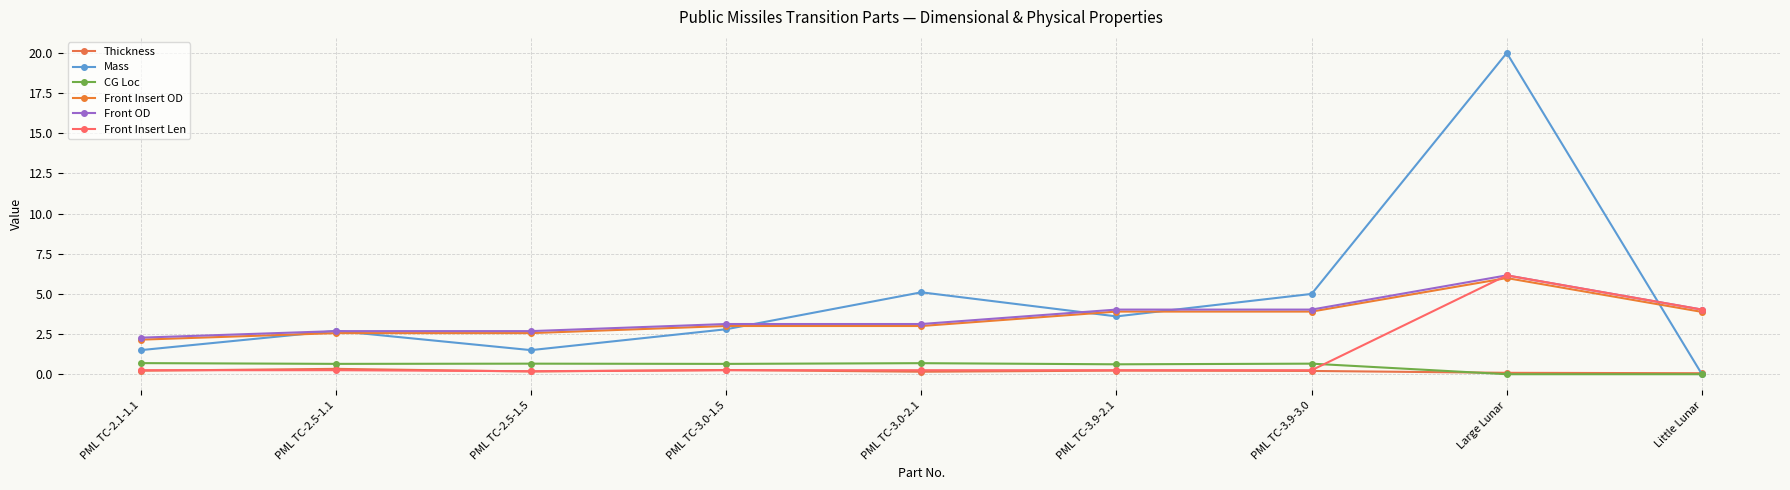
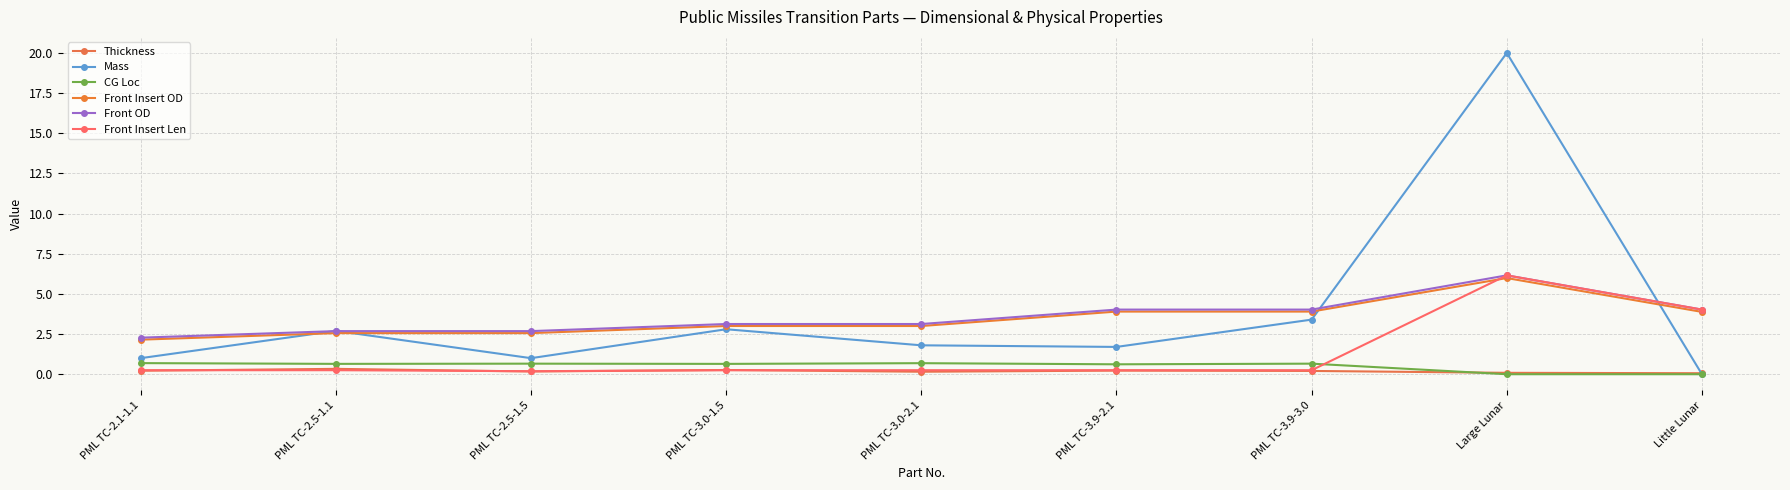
  {
    "Mass": {
-     "PML TC-2.1-1.1": 1.5,
-     "PML TC-2.5-1.5": 1.5,
+     "PML TC-2.1-1.1": 1.0,
+     "PML TC-2.5-1.5": 1.0,
      "PML TC-3.0-1.5": 2.8,
-     "PML TC-3.0-2.1": 5.1,
-     "PML TC-3.9-2.1": 3.6,
-     "PML TC-3.9-3.0": 5.0,
+     "PML TC-3.0-2.1": 1.8,
+     "PML TC-3.9-2.1": 1.7,
+     "PML TC-3.9-3.0": 3.4,
      "Large Lunar": 20.0
    },
    "CG Loc": {
      "PML TC-2.1-1.1": 0.7,
      "PML TC-2.5-1.1": 0.6,
      "PML TC-2.5-1.5": 0.7,
      "PML TC-3.0-1.5": 0.6,
      "PML TC-3.0-2.1": 0.7,
      "PML TC-3.9-2.1": 0.6,
      "PML TC-3.9-3.0": 0.7
    }
  }
